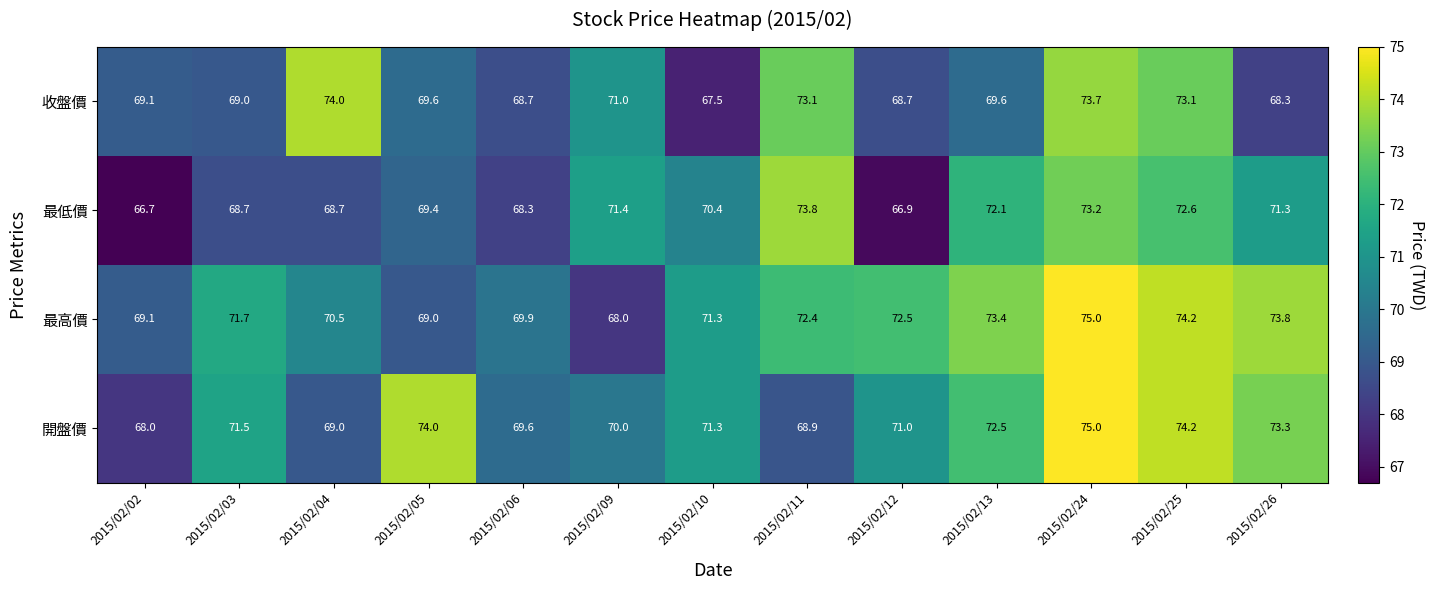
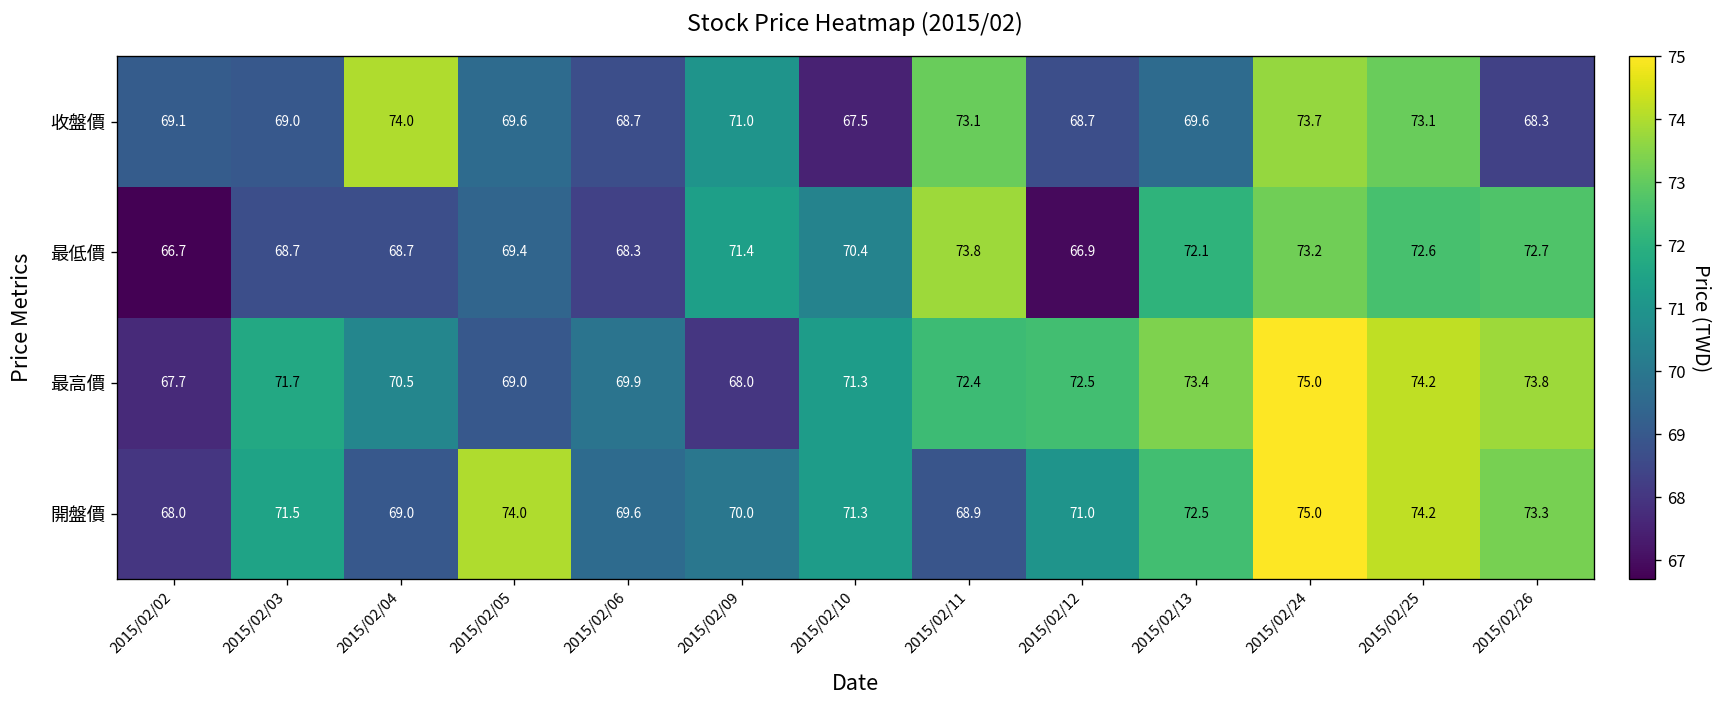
  {
    "收盤價": {
      "2015/02/02": 69.1,
      "2015/02/03": 69.0,
      "2015/02/04": 74.0,
      "2015/02/05": 69.6,
      "2015/02/06": 68.7,
      "2015/02/09": 71.0,
      "2015/02/10": 67.5,
      "2015/02/11": 73.1,
      "2015/02/12": 68.7,
      "2015/02/13": 69.6,
      "2015/02/24": 73.7,
      "2015/02/25": 73.1,
      "2015/02/26": 68.3
    },
    "最低價": {
      "2015/02/02": 66.7,
      "2015/02/03": 68.7,
      "2015/02/04": 68.7,
      "2015/02/05": 69.4,
      "2015/02/06": 68.3,
      "2015/02/09": 71.4,
      "2015/02/10": 70.4,
      "2015/02/11": 73.8,
      "2015/02/12": 66.9,
      "2015/02/13": 72.1,
      "2015/02/24": 73.2,
      "2015/02/25": 72.6,
-     "2015/02/26": 71.3
+     "2015/02/26": 72.7
    },
    "最高價": {
-     "2015/02/02": 69.1,
+     "2015/02/02": 67.7,
      "2015/02/03": 71.7,
      "2015/02/04": 70.5,
      "2015/02/05": 69.0,
      "2015/02/06": 69.9,
      "2015/02/09": 68.0,
      "2015/02/10": 71.3,
      "2015/02/11": 72.4,
      "2015/02/12": 72.5,
      "2015/02/13": 73.4,
      "2015/02/24": 75.0,
      "2015/02/25": 74.2,
      "2015/02/26": 73.8
    },
    "開盤價": {
      "2015/02/02": 68.0,
      "2015/02/03": 71.5,
      "2015/02/04": 69.0,
      "2015/02/05": 74.0,
      "2015/02/06": 69.6,
      "2015/02/09": 70.0,
      "2015/02/10": 71.3,
      "2015/02/11": 68.9,
      "2015/02/12": 71.0,
      "2015/02/13": 72.5,
      "2015/02/24": 75.0,
      "2015/02/25": 74.2,
      "2015/02/26": 73.3
    }
  }
